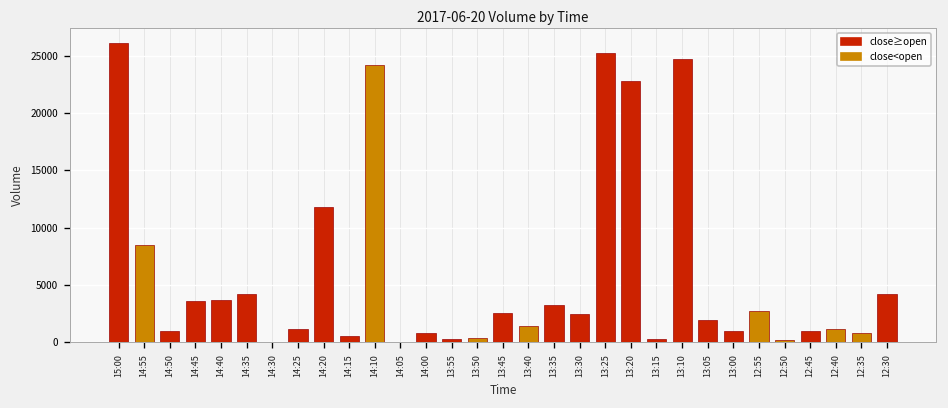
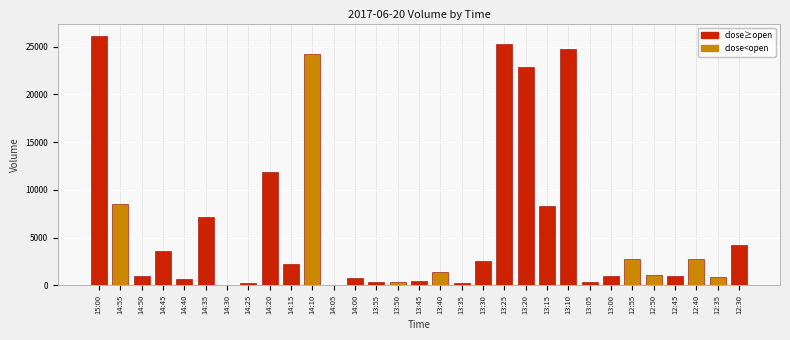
  {
    "15:00": 26000,
    "14:55": 9000,
    "14:50": 1000,
    "14:45": 4000,
-   "14:40": 4000,
-   "14:35": 4000,
+   "14:40": 1000,
+   "14:35": 7000,
    "14:30": 0,
-   "14:25": 1000,
+   "14:25": 0,
    "14:20": 12000,
-   "14:15": 1000,
+   "14:15": 2000,
    "14:10": 24000,
    "14:05": 0,
    "14:00": 1000,
    "13:55": 0,
    "13:50": 0,
-   "13:45": 3000,
+   "13:45": 1000,
    "13:40": 1000,
-   "13:35": 3000,
+   "13:35": 0,
    "13:30": 3000,
    "13:25": 25000,
    "13:20": 23000,
-   "13:15": 0,
+   "13:15": 8000,
    "13:10": 25000,
-   "13:05": 2000,
+   "13:05": 0,
    "13:00": 1000,
    "12:55": 3000,
-   "12:50": 0,
+   "12:50": 1000,
    "12:45": 1000,
-   "12:40": 1000,
+   "12:40": 3000,
    "12:35": 1000,
    "12:30": 4000
  }
